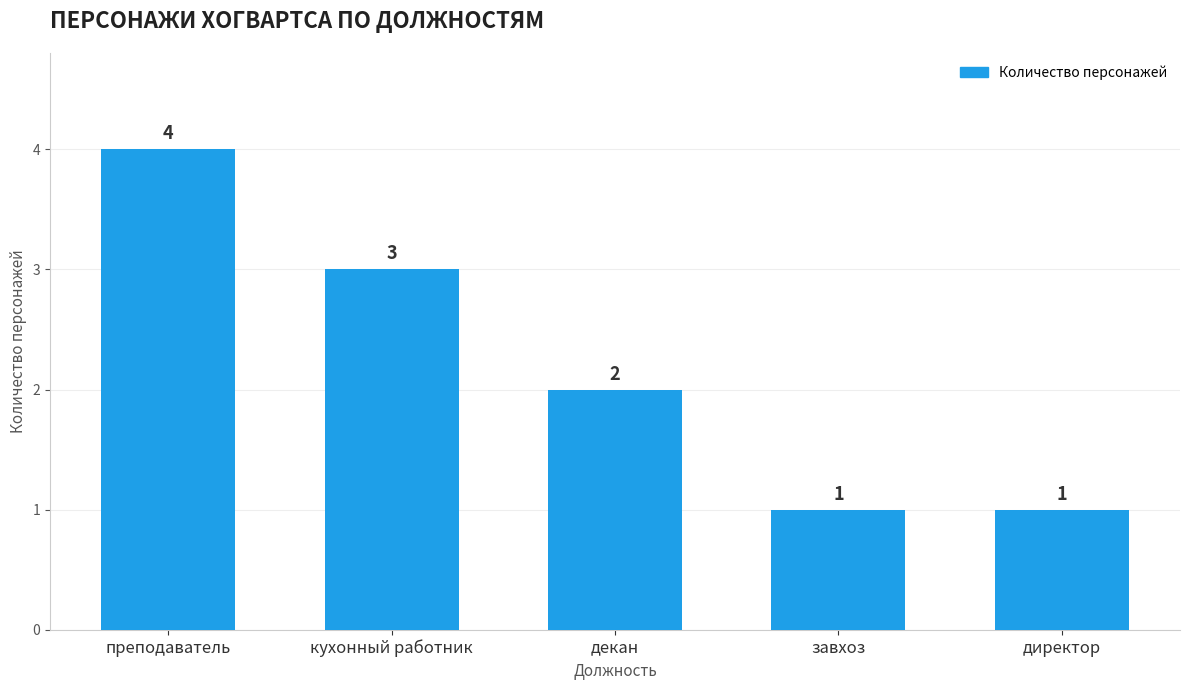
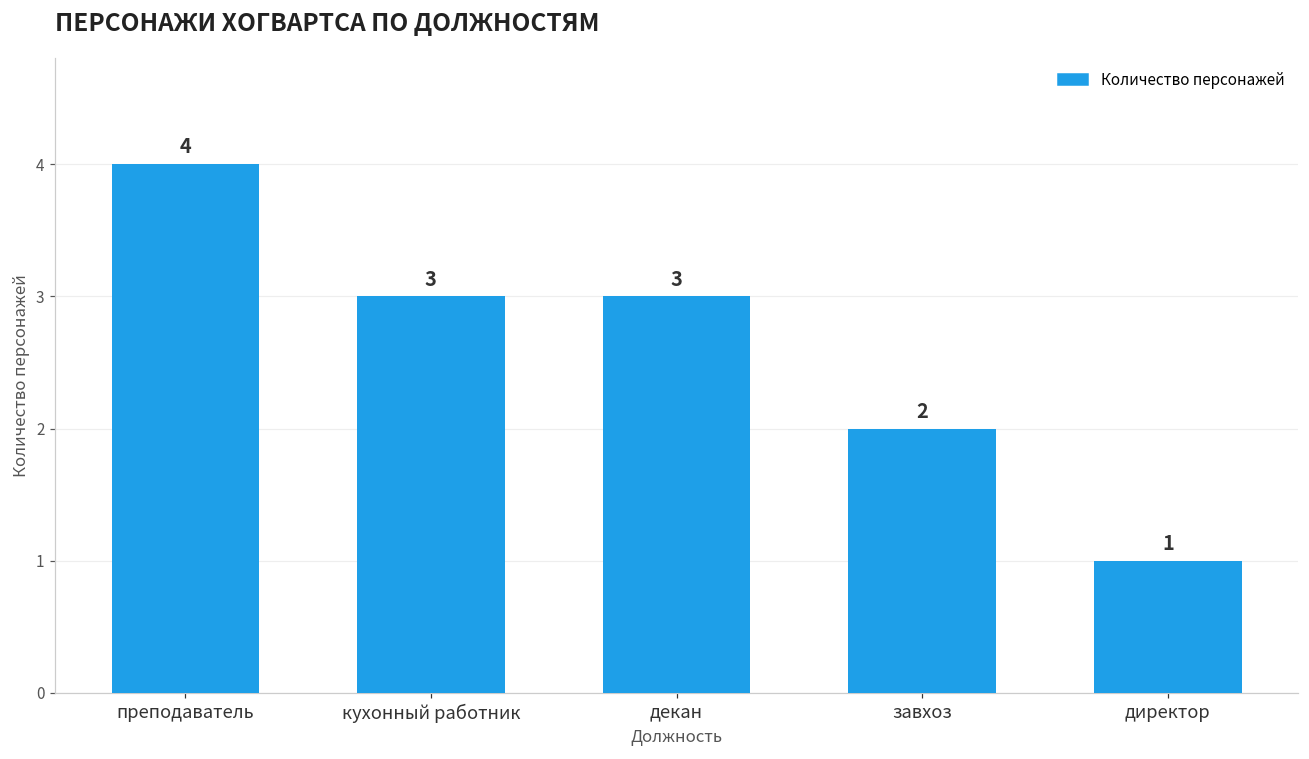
  {
    "преподаватель": 4,
    "кухонный работник": 3,
-   "декан": 2,
-   "завхоз": 1,
+   "декан": 3,
+   "завхоз": 2,
    "директор": 1
  }
